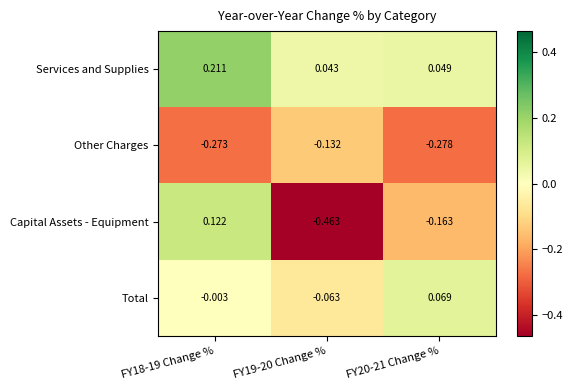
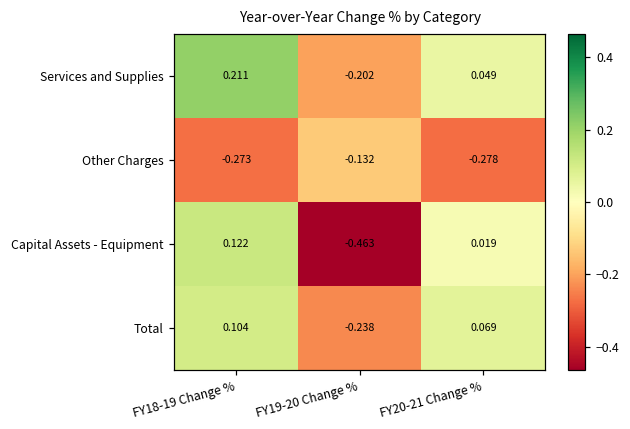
  {
    "Services and Supplies": {
      "FY18-19 Change %": 0.211,
-     "FY19-20 Change %": 0.043,
+     "FY19-20 Change %": -0.202,
      "FY20-21 Change %": 0.049
    },
    "Other Charges": {
      "FY18-19 Change %": -0.273,
      "FY19-20 Change %": -0.132,
      "FY20-21 Change %": -0.278
    },
    "Capital Assets - Equipment": {
      "FY18-19 Change %": 0.122,
      "FY19-20 Change %": -0.463,
-     "FY20-21 Change %": -0.163
+     "FY20-21 Change %": 0.019
    },
    "Total": {
-     "FY18-19 Change %": -0.003,
-     "FY19-20 Change %": -0.063,
+     "FY18-19 Change %": 0.104,
+     "FY19-20 Change %": -0.238,
      "FY20-21 Change %": 0.069
    }
  }
